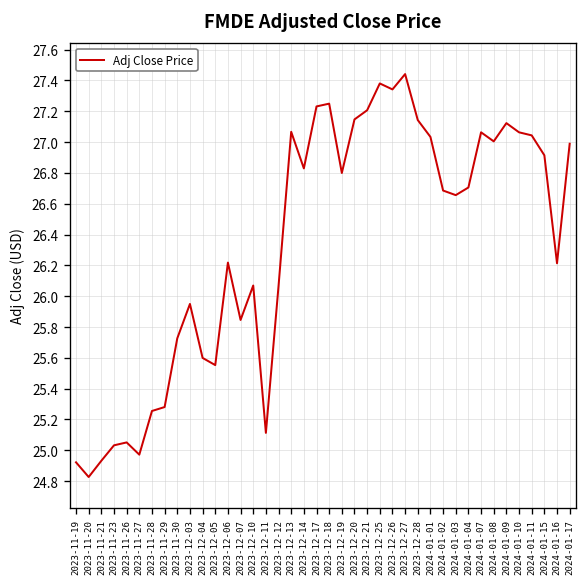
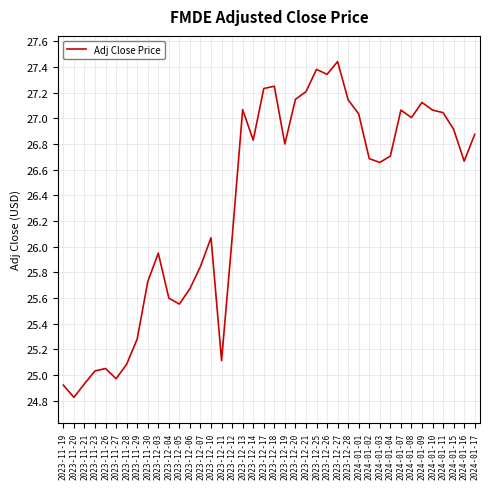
  {
    "2023-11-19": 24.92,
    "2023-11-20": 24.83,
    "2023-11-21": 24.93,
    "2023-11-23": 25.03,
    "2023-11-26": 25.05,
    "2023-11-27": 24.97,
-   "2023-11-28": 25.26,
+   "2023-11-28": 25.08,
    "2023-11-29": 25.28,
    "2023-11-30": 25.73,
    "2023-12-03": 25.95,
    "2023-12-04": 25.60,
    "2023-12-05": 25.55,
-   "2023-12-06": 26.22,
+   "2023-12-06": 25.67,
    "2023-12-07": 25.85,
    "2023-12-10": 26.07,
    "2023-12-11": 25.11,
    "2023-12-12": 26.07,
    "2023-12-13": 27.07,
    "2023-12-14": 26.83,
    "2023-12-17": 27.23,
    "2023-12-18": 27.25,
    "2023-12-19": 26.80,
    "2023-12-20": 27.15,
    "2023-12-21": 27.21,
    "2023-12-25": 27.38,
    "2023-12-26": 27.34,
    "2023-12-27": 27.44,
    "2023-12-28": 27.14,
    "2024-01-01": 27.03,
    "2024-01-02": 26.69,
    "2024-01-03": 26.66,
    "2024-01-04": 26.71,
    "2024-01-07": 27.06,
    "2024-01-08": 27.00,
    "2024-01-09": 27.12,
    "2024-01-10": 27.06,
    "2024-01-11": 27.04,
    "2024-01-15": 26.91,
-   "2024-01-16": 26.21,
-   "2024-01-17": 26.99
+   "2024-01-16": 26.67,
+   "2024-01-17": 26.87
  }
